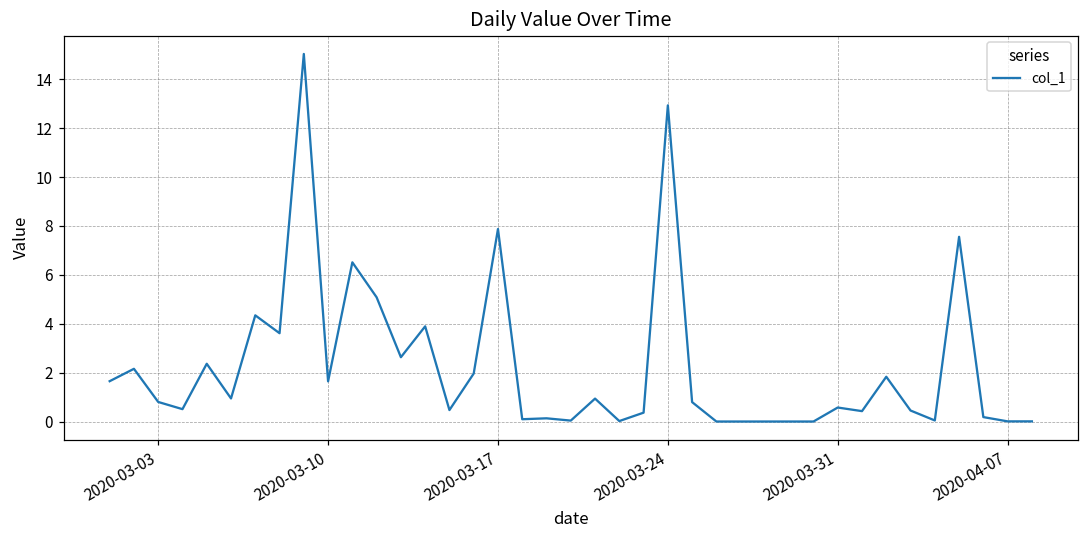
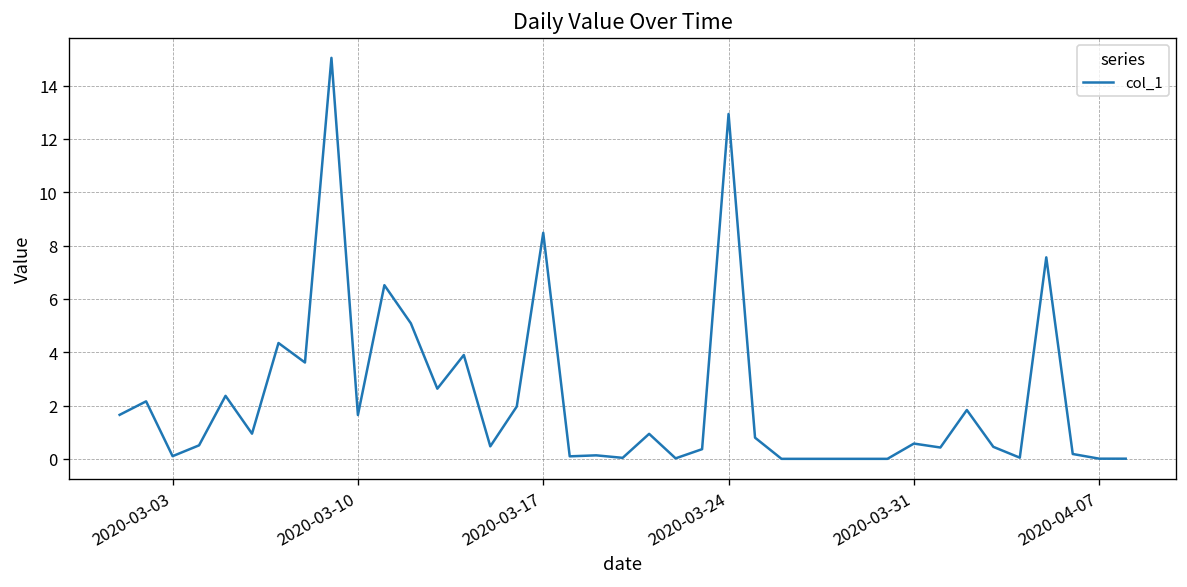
  {
-   "2020-03-03": 0.8,
+   "2020-03-03": 0.1,
    "2020-03-10": 1.6,
-   "2020-03-17": 7.9,
+   "2020-03-17": 8.5,
    "2020-03-24": 12.9,
    "2020-03-31": 0.6,
    "2020-04-07": 0.0
  }
